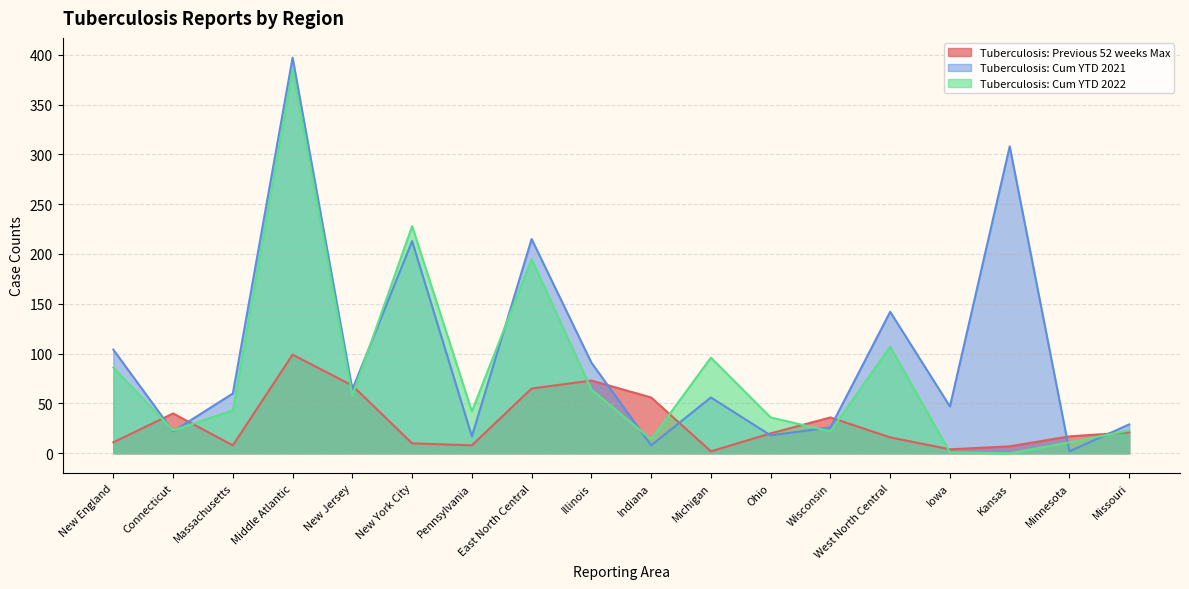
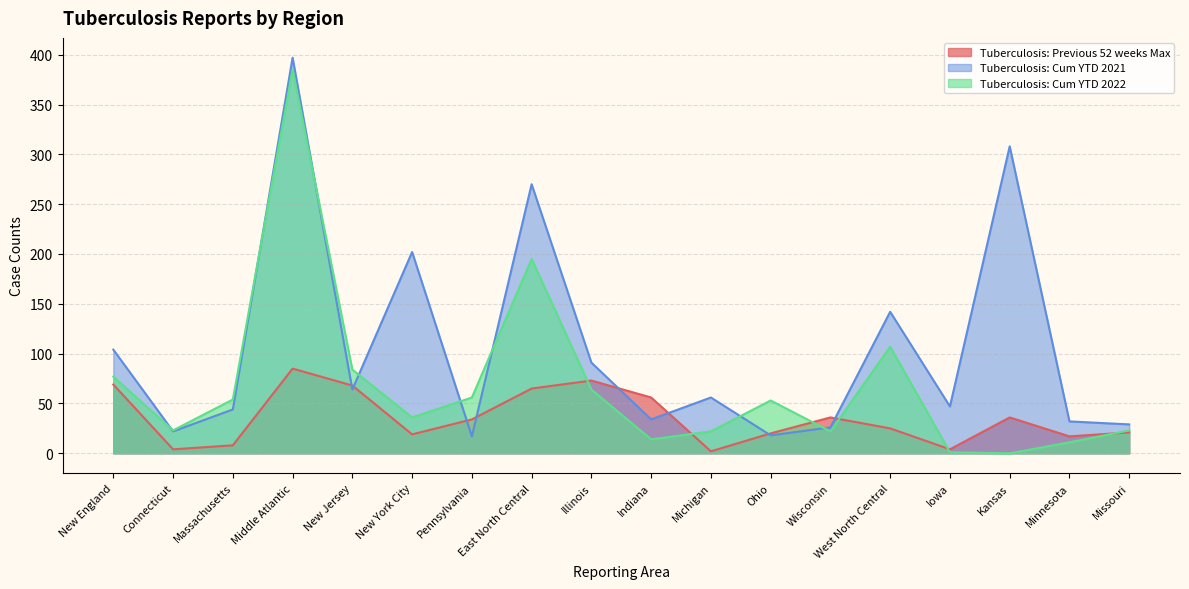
  {
    "Tuberculosis: Previous 52 weeks Max": {
-     "New England": 10,
-     "Connecticut": 40,
+     "New England": 70,
+     "Connecticut": 0,
      "Massachusetts": 10,
-     "Middle Atlantic": 100,
+     "Middle Atlantic": 90,
      "New Jersey": 70,
-     "New York City": 10,
-     "Pennsylvania": 10,
+     "New York City": 20,
+     "Pennsylvania": 30,
      "East North Central": 70,
      "Illinois": 70,
      "Indiana": 60,
      "Michigan": 0,
      "Wisconsin": 40,
-     "West North Central": 20,
+     "West North Central": 30,
      "Iowa": 0,
-     "Kansas": 10,
+     "Kansas": 40,
      "Minnesota": 20
    },
    "Tuberculosis: Cum YTD 2021": {
      "New England": 100,
-     "Massachusetts": 60,
+     "Massachusetts": 40,
      "Middle Atlantic": 400,
      "New Jersey": 60,
-     "New York City": 210,
+     "New York City": 200,
      "Pennsylvania": 20,
-     "East North Central": 220,
+     "East North Central": 270,
      "Illinois": 90,
-     "Indiana": 10,
+     "Indiana": 30,
      "Michigan": 60,
      "Wisconsin": 30,
      "West North Central": 140,
      "Iowa": 50,
      "Kansas": 310,
-     "Minnesota": 0,
+     "Minnesota": 30,
      "Missouri": 30
    },
    "Tuberculosis: Cum YTD 2022": {
-     "New England": 90,
-     "Massachusetts": 40,
+     "New England": 80,
+     "Massachusetts": 50,
      "Middle Atlantic": 390,
-     "New Jersey": 60,
-     "New York City": 230,
-     "Pennsylvania": 40,
+     "New Jersey": 80,
+     "New York City": 40,
+     "Pennsylvania": 60,
      "East North Central": 200,
      "Illinois": 60,
      "Indiana": 10,
-     "Michigan": 100,
-     "Ohio": 40,
+     "Michigan": 20,
+     "Ohio": 50,
      "Wisconsin": 20,
      "West North Central": 110,
      "Iowa": 0,
      "Kansas": 0,
      "Minnesota": 10
    }
  }
